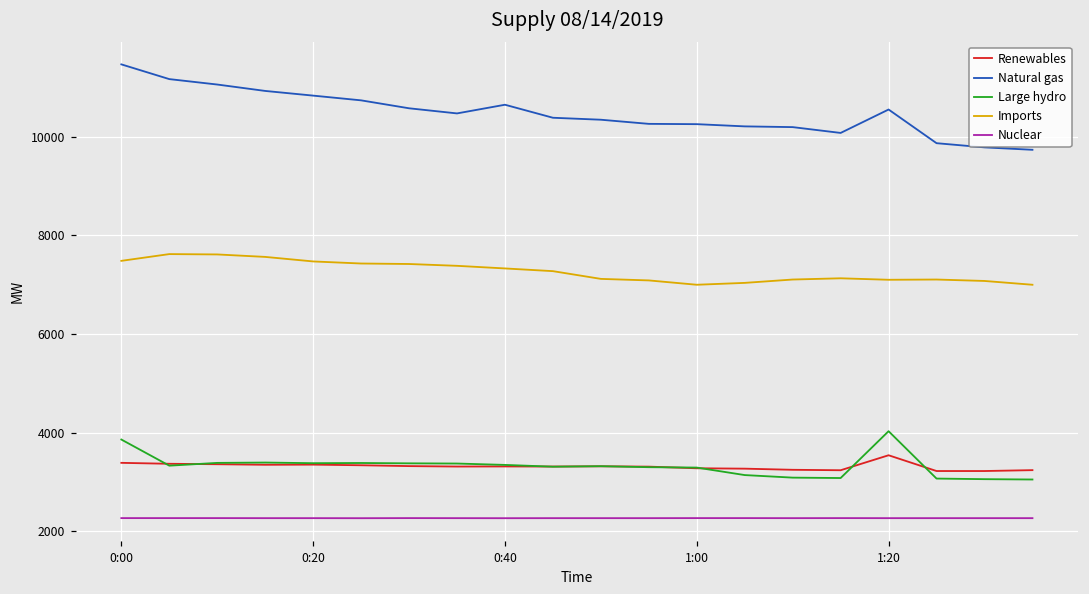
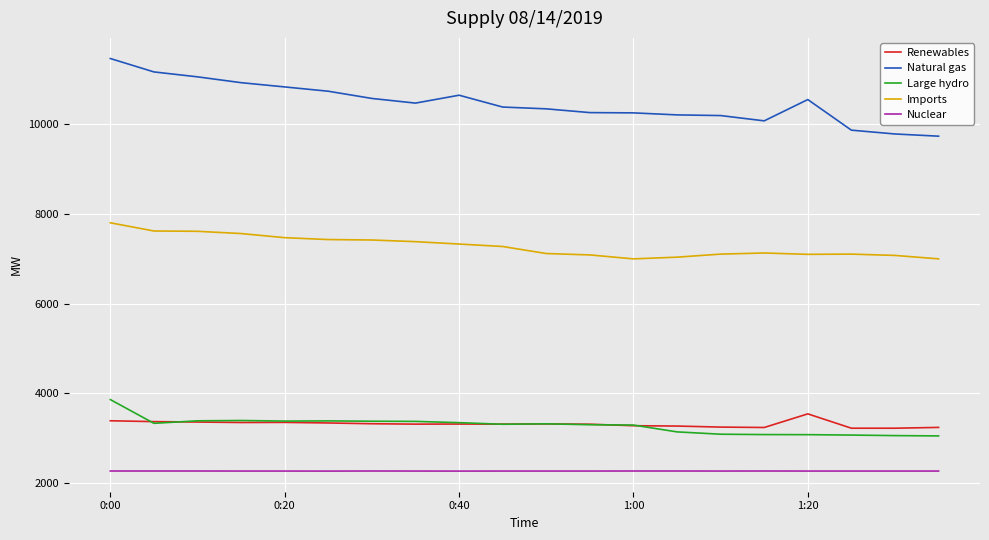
  {
    "Renewables": {
      "0:00": 3400,
      "1:20": 3500
    },
    "Natural gas": {
      "0:00": 11500,
      "0:20": 10800,
      "0:40": 10700,
      "1:00": 10300,
      "1:20": 10600
    },
    "Large hydro": {
      "0:00": 3900,
-     "1:20": 4000
+     "1:20": 3100
    },
    "Imports": {
-     "0:00": 7500,
+     "0:00": 7800,
      "0:20": 7500,
      "0:40": 7300,
      "1:00": 7000,
      "1:20": 7100
    },
    "Nuclear": {
      "0:00": 2300,
      "0:20": 2300,
      "0:40": 2300,
      "1:00": 2300,
      "1:20": 2300
    }
  }
